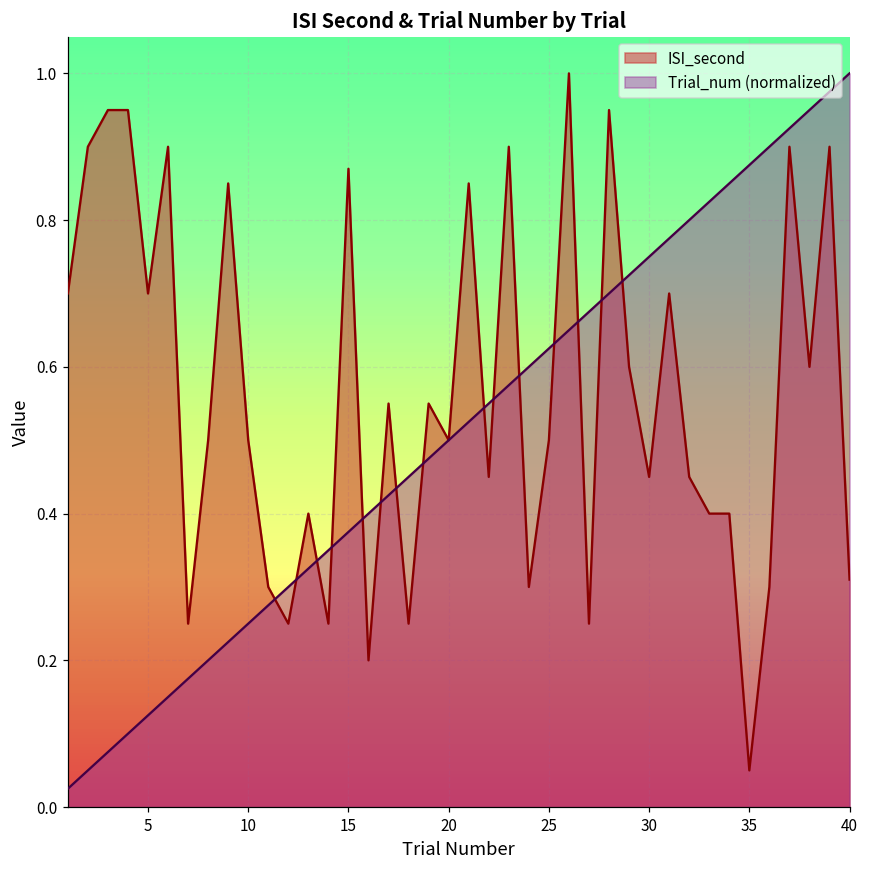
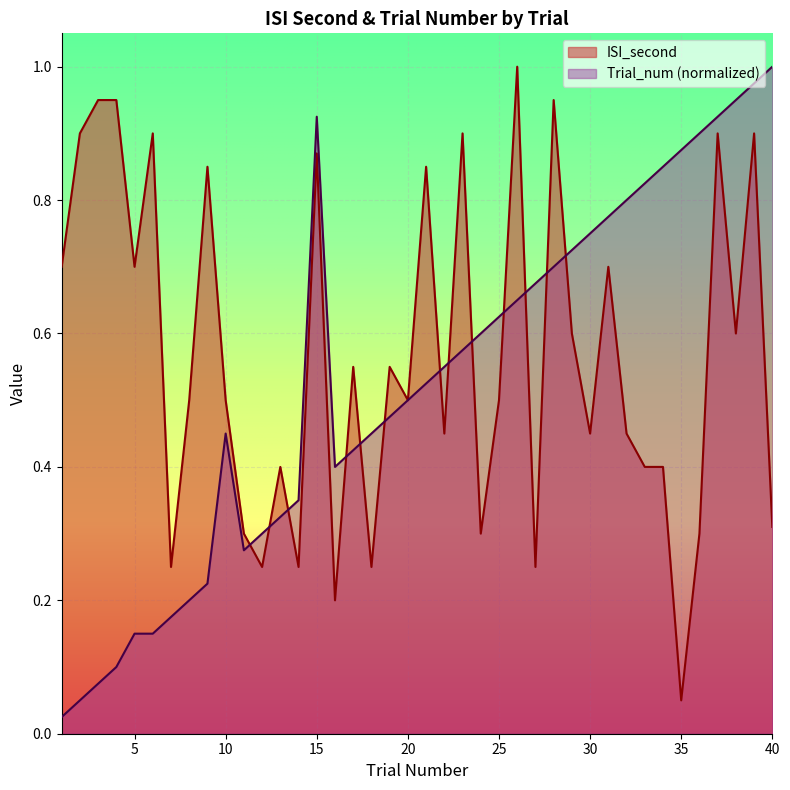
  {
    "ISI_second": {
      "5": 0.70,
      "10": 0.50,
      "15": 0.87,
      "25": 0.50,
      "30": 0.45,
      "35": 0.05,
      "40": 0.31
    },
    "Trial_num (normalized)": {
-     "5": 0.13,
-     "10": 0.25,
-     "15": 0.38,
+     "5": 0.15,
+     "10": 0.45,
+     "15": 0.93,
      "25": 0.63,
      "30": 0.75,
      "35": 0.88,
      "40": 1.00
    }
  }
